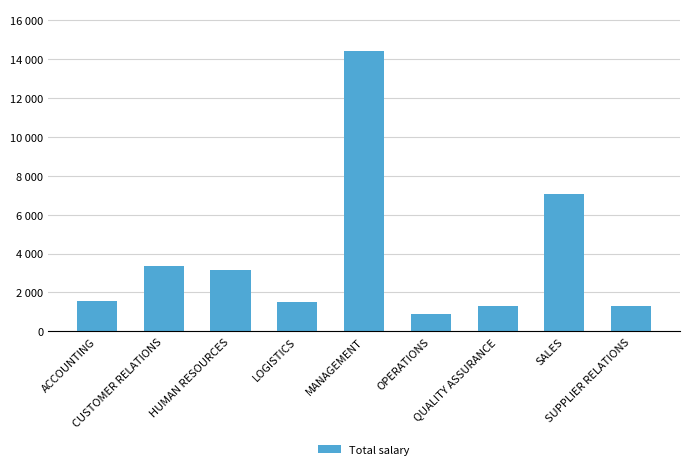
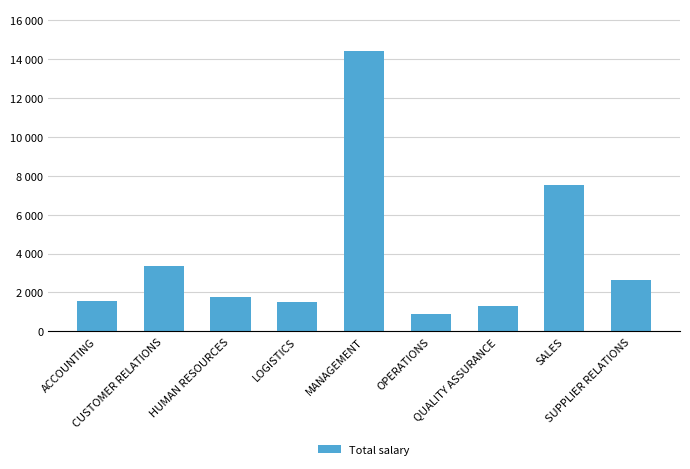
  {
    "ACCOUNTING": 1600,
    "CUSTOMER RELATIONS": 3400,
-   "HUMAN RESOURCES": 3100,
+   "HUMAN RESOURCES": 1800,
    "LOGISTICS": 1500,
    "MANAGEMENT": 14400,
    "OPERATIONS": 900,
    "QUALITY ASSURANCE": 1300,
-   "SALES": 7100,
-   "SUPPLIER RELATIONS": 1300
+   "SALES": 7500,
+   "SUPPLIER RELATIONS": 2600
  }
